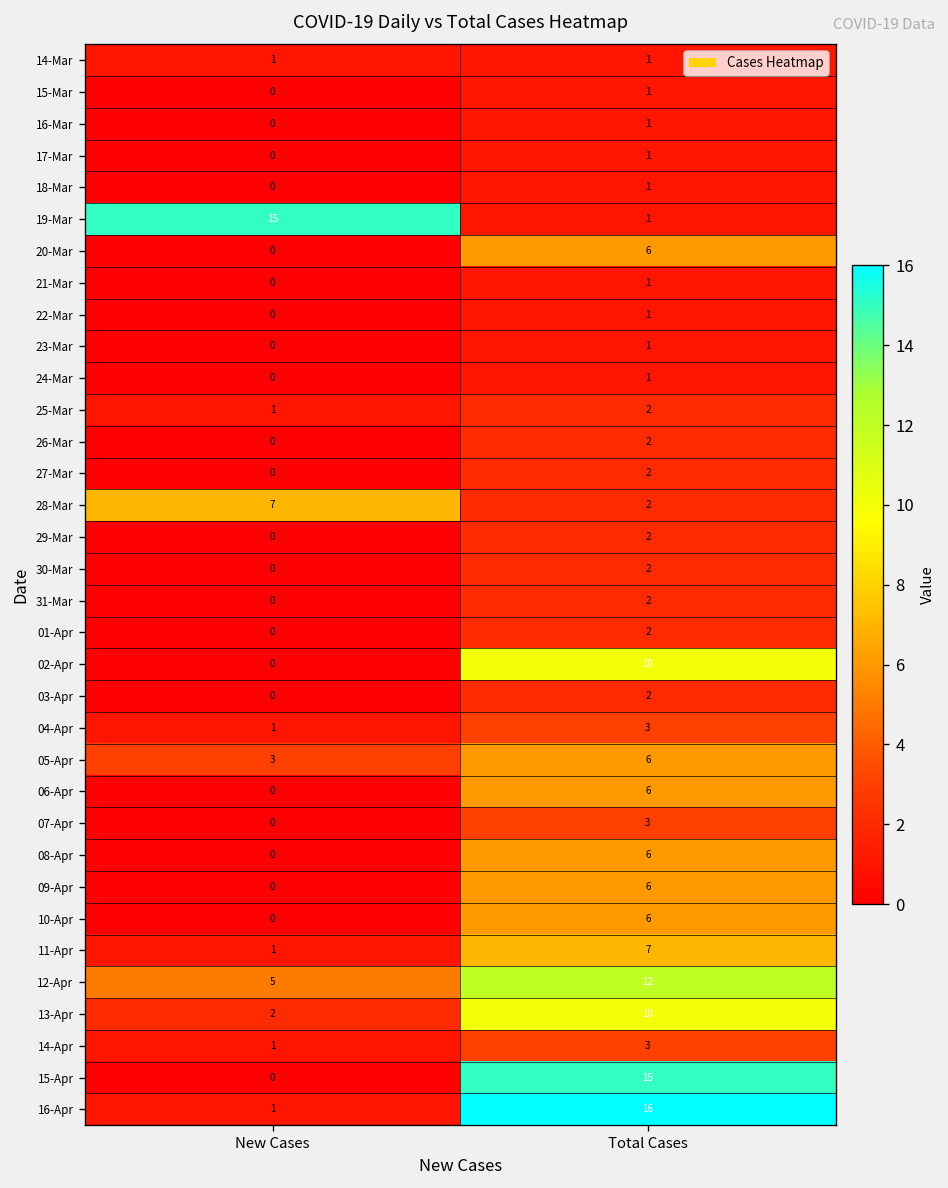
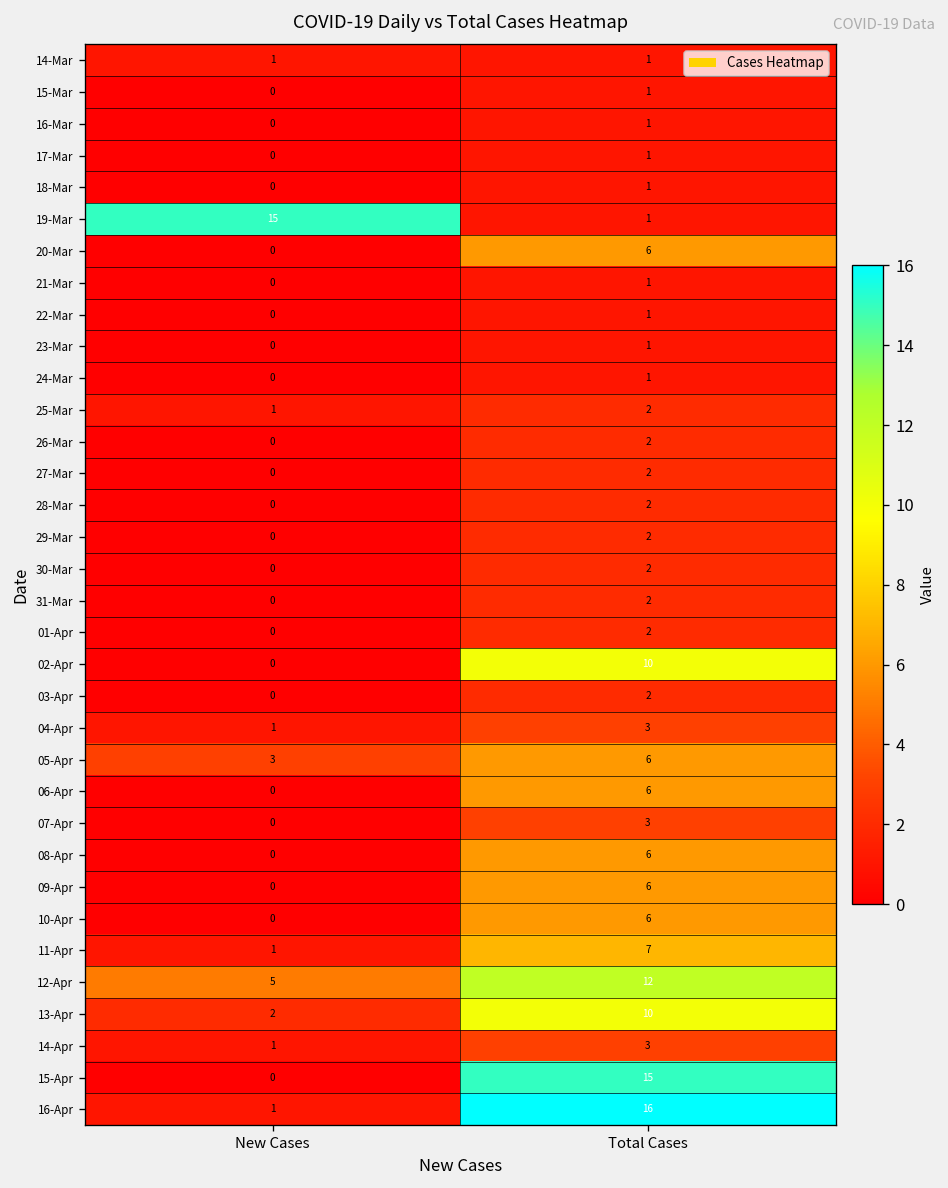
  {
    "14-Mar": {
      "New Cases": 1,
      "Total Cases": 1
    },
    "15-Mar": {
      "New Cases": 0,
      "Total Cases": 1
    },
    "16-Mar": {
      "New Cases": 0,
      "Total Cases": 1
    },
    "17-Mar": {
      "New Cases": 0,
      "Total Cases": 1
    },
    "18-Mar": {
      "New Cases": 0,
      "Total Cases": 1
    },
    "19-Mar": {
      "New Cases": 15,
      "Total Cases": 1
    },
    "20-Mar": {
      "New Cases": 0,
      "Total Cases": 6
    },
    "21-Mar": {
      "New Cases": 0,
      "Total Cases": 1
    },
    "22-Mar": {
      "New Cases": 0,
      "Total Cases": 1
    },
    "23-Mar": {
      "New Cases": 0,
      "Total Cases": 1
    },
    "24-Mar": {
      "New Cases": 0,
      "Total Cases": 1
    },
    "25-Mar": {
      "New Cases": 1,
      "Total Cases": 2
    },
    "26-Mar": {
      "New Cases": 0,
      "Total Cases": 2
    },
    "27-Mar": {
      "New Cases": 0,
      "Total Cases": 2
    },
    "28-Mar": {
-     "New Cases": 7,
+     "New Cases": 0,
      "Total Cases": 2
    },
    "29-Mar": {
      "New Cases": 0,
      "Total Cases": 2
    },
    "30-Mar": {
      "New Cases": 0,
      "Total Cases": 2
    },
    "31-Mar": {
      "New Cases": 0,
      "Total Cases": 2
    },
    "01-Apr": {
      "New Cases": 0,
      "Total Cases": 2
    },
    "02-Apr": {
      "New Cases": 0,
      "Total Cases": 10
    },
    "03-Apr": {
      "New Cases": 0,
      "Total Cases": 2
    },
    "04-Apr": {
      "New Cases": 1,
      "Total Cases": 3
    },
    "05-Apr": {
      "New Cases": 3,
      "Total Cases": 6
    },
    "06-Apr": {
      "New Cases": 0,
      "Total Cases": 6
    },
    "07-Apr": {
      "New Cases": 0,
      "Total Cases": 3
    },
    "08-Apr": {
      "New Cases": 0,
      "Total Cases": 6
    },
    "09-Apr": {
      "New Cases": 0,
      "Total Cases": 6
    },
    "10-Apr": {
      "New Cases": 0,
      "Total Cases": 6
    },
    "11-Apr": {
      "New Cases": 1,
      "Total Cases": 7
    },
    "12-Apr": {
      "New Cases": 5,
      "Total Cases": 12
    },
    "13-Apr": {
      "New Cases": 2,
      "Total Cases": 10
    },
    "14-Apr": {
      "New Cases": 1,
      "Total Cases": 3
    },
    "15-Apr": {
      "New Cases": 0,
      "Total Cases": 15
    },
    "16-Apr": {
      "New Cases": 1,
      "Total Cases": 16
    }
  }
